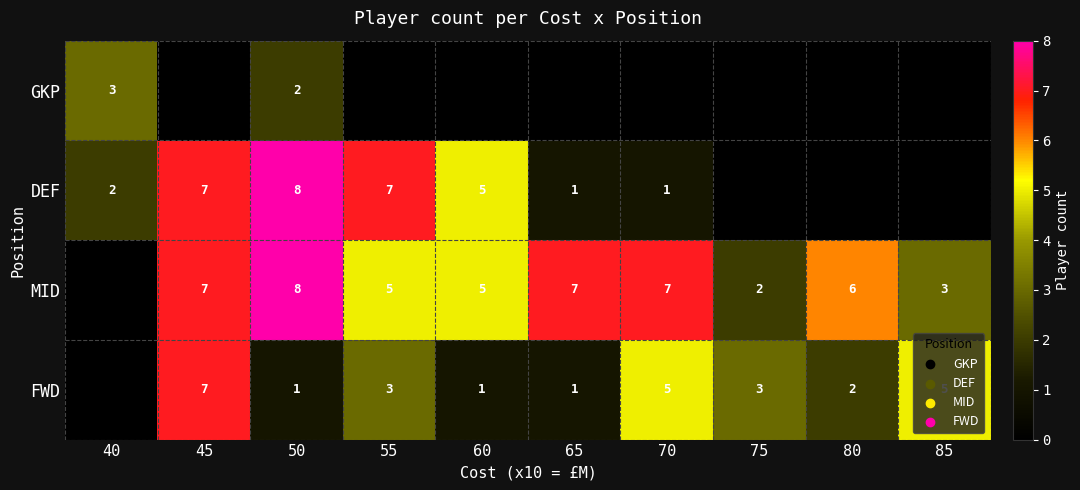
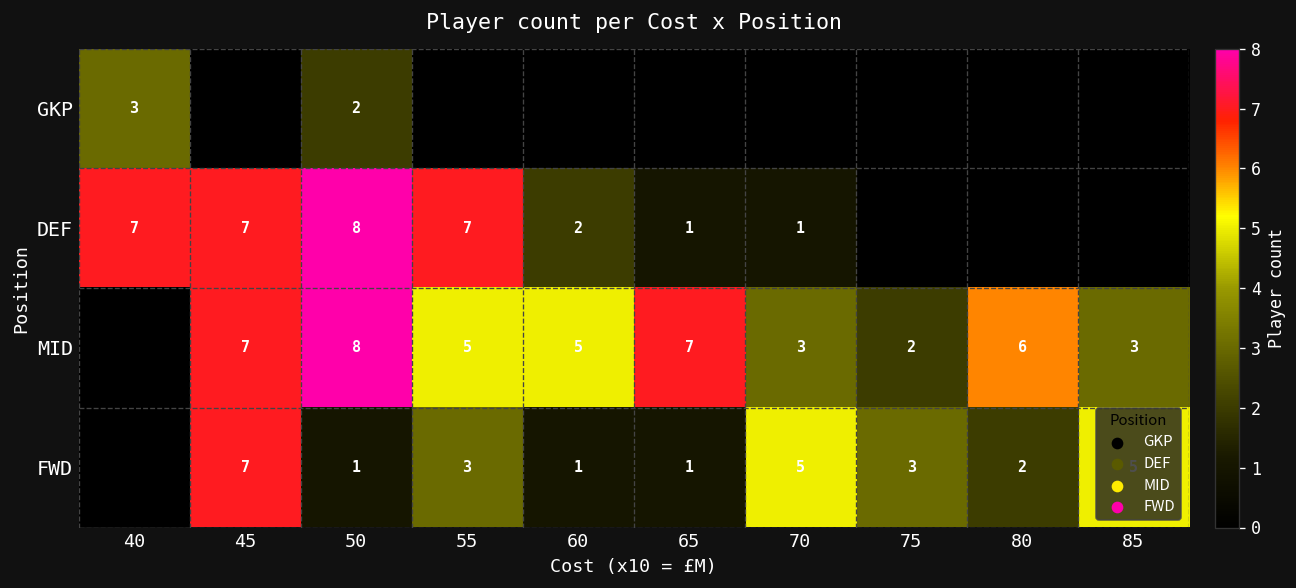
  {
    "GKP": {
      "40": 3,
      "50": 2
    },
    "DEF": {
-     "40": 2,
+     "40": 7,
      "45": 7,
      "50": 8,
      "55": 7,
-     "60": 5,
+     "60": 2,
      "65": 1,
      "70": 1
    },
    "MID": {
      "45": 7,
      "50": 8,
      "55": 5,
      "60": 5,
      "65": 7,
-     "70": 7,
+     "70": 3,
      "75": 2,
      "80": 6,
      "85": 3
    },
    "FWD": {
      "45": 7,
      "50": 1,
      "55": 3,
      "60": 1,
      "65": 1,
      "70": 5,
      "75": 3,
      "80": 2
    }
  }
